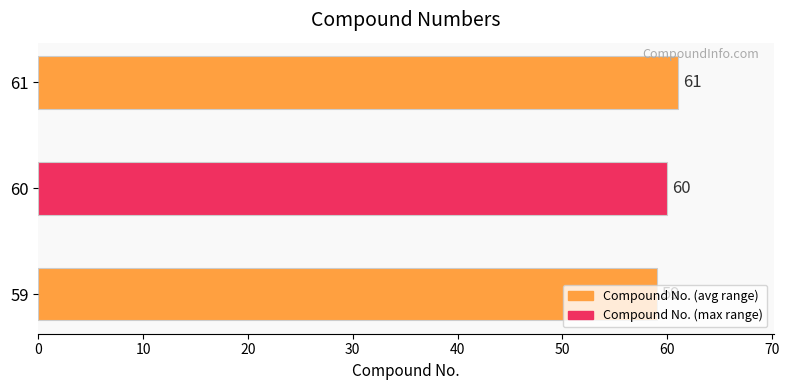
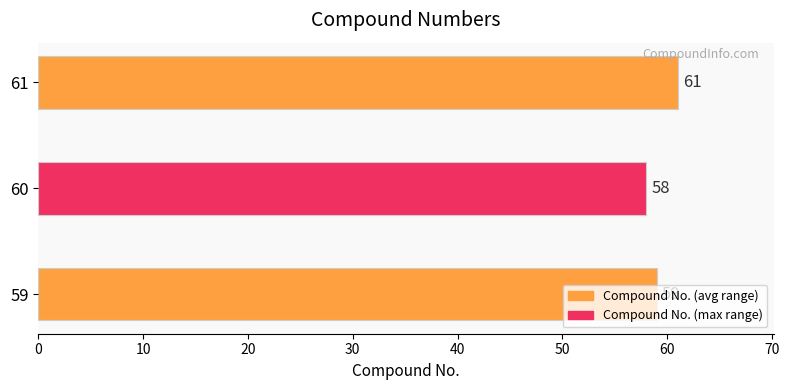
  {
    "61": 61,
-   "60": 60
+   "60": 58
  }
